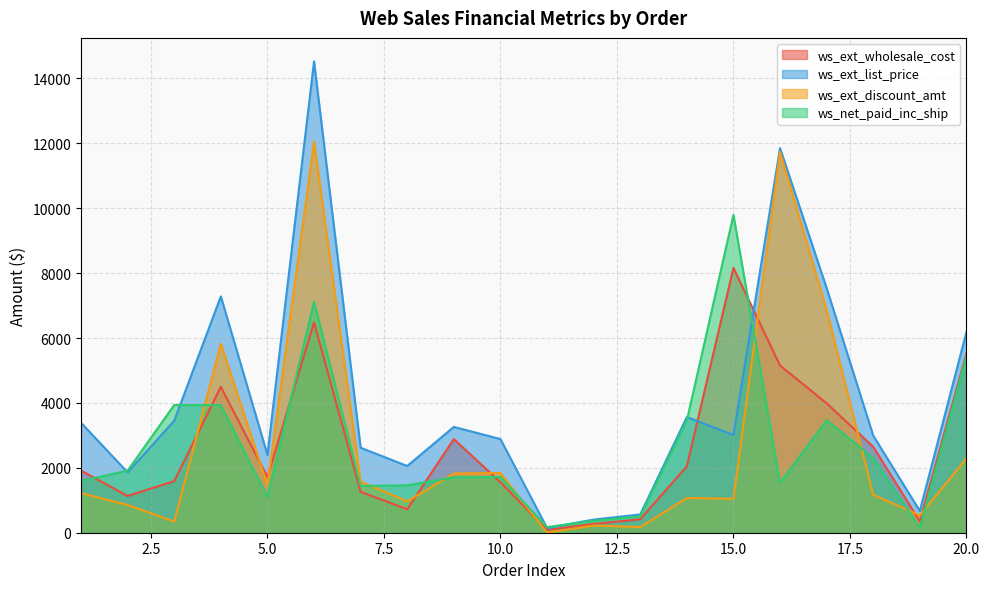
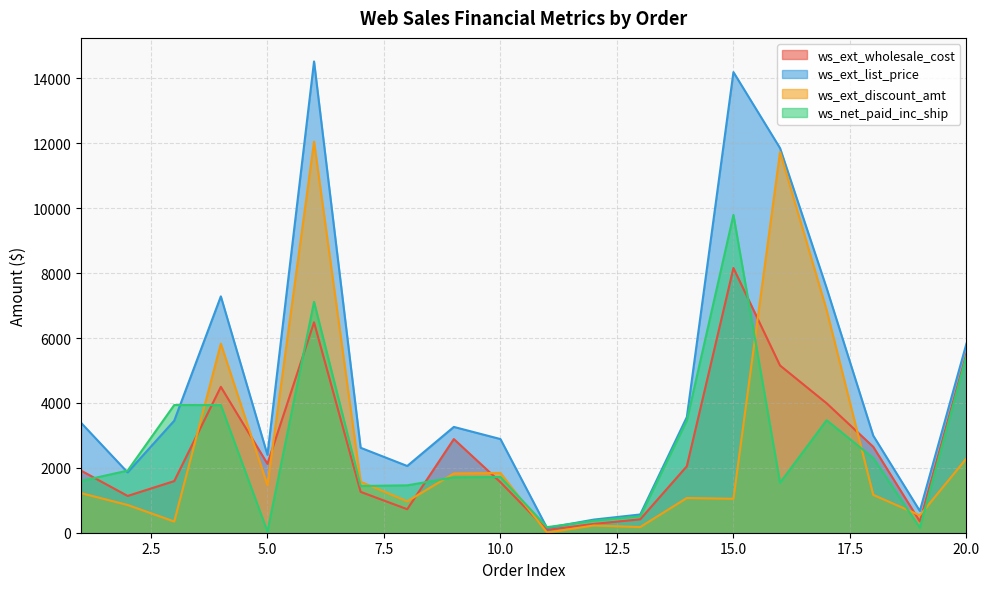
  {
    "ws_ext_wholesale_cost": {
-     "5.0": 1700,
+     "5.0": 2100,
      "10.0": 1600,
      "15.0": 8200,
      "20.0": 5500
    },
    "ws_ext_list_price": {
      "5.0": 2400,
      "10.0": 2900,
-     "15.0": 3000,
-     "20.0": 6200
+     "15.0": 14200,
+     "20.0": 5800
    },
    "ws_ext_discount_amt": {
      "5.0": 1500,
      "10.0": 1800,
      "15.0": 1000,
      "20.0": 2300
    },
    "ws_net_paid_inc_ship": {
-     "5.0": 1100,
+     "5.0": 0,
      "10.0": 1700,
      "15.0": 9800,
      "20.0": 5400
    }
  }
